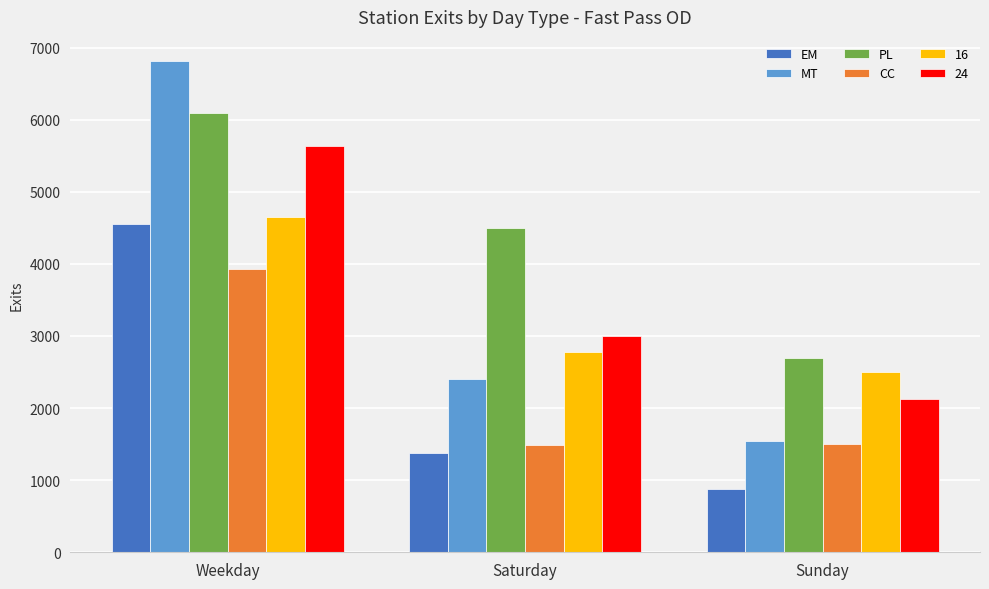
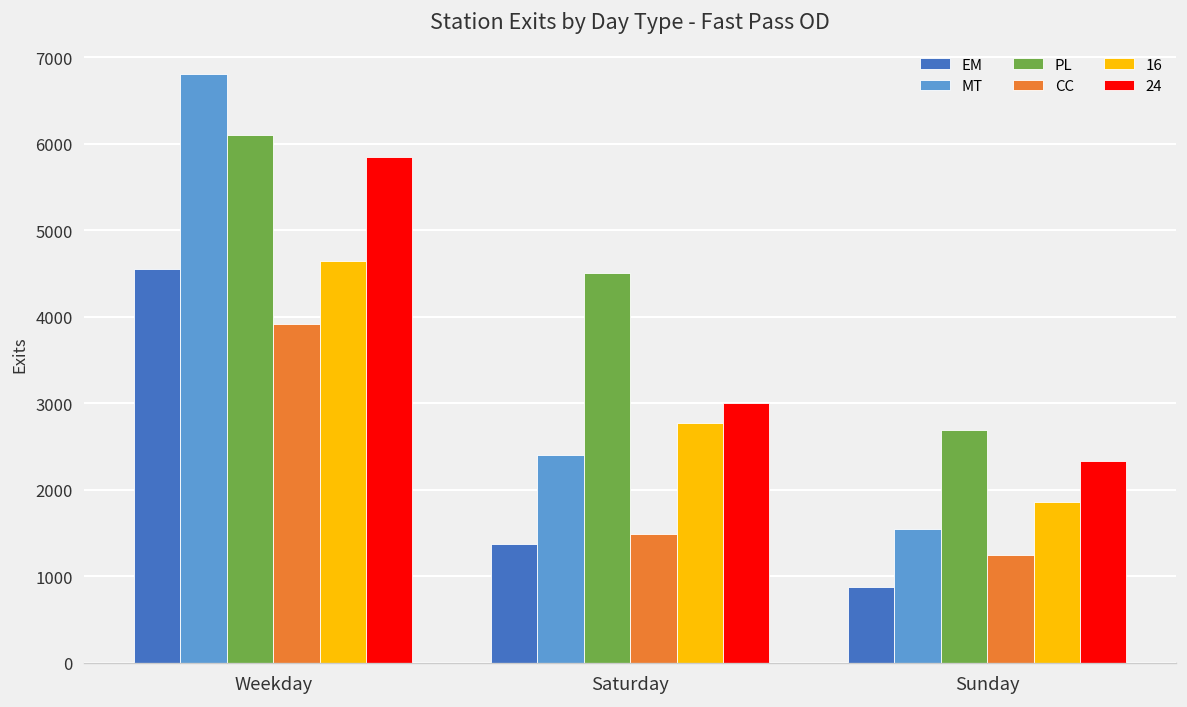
  {
    "PL": {
      "Weekday": 6100,
      "Saturday": 4500,
      "Sunday": 2700
    },
    "CC": {
      "Weekday": 3900,
      "Saturday": 1500,
-     "Sunday": 1500
+     "Sunday": 1200
    },
    "16": {
      "Weekday": 4600,
      "Saturday": 2800,
-     "Sunday": 2500
+     "Sunday": 1900
    },
    "24": {
-     "Weekday": 5600,
+     "Weekday": 5800,
      "Saturday": 3000,
-     "Sunday": 2100
+     "Sunday": 2300
    }
  }
